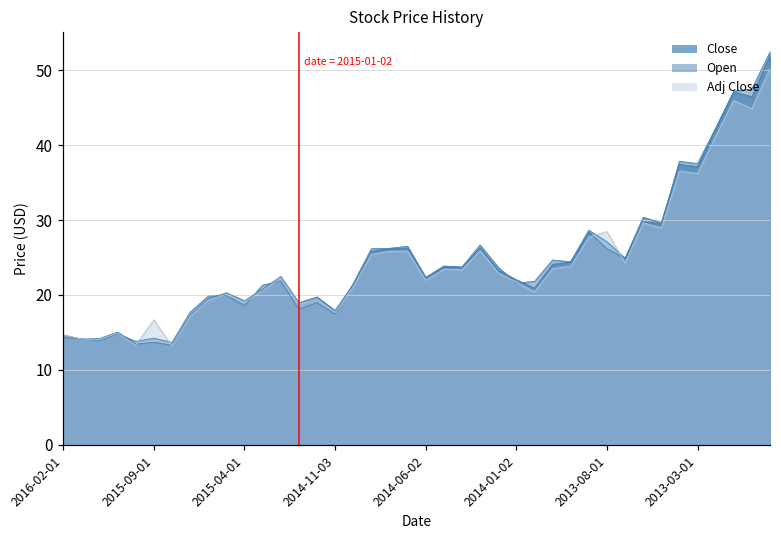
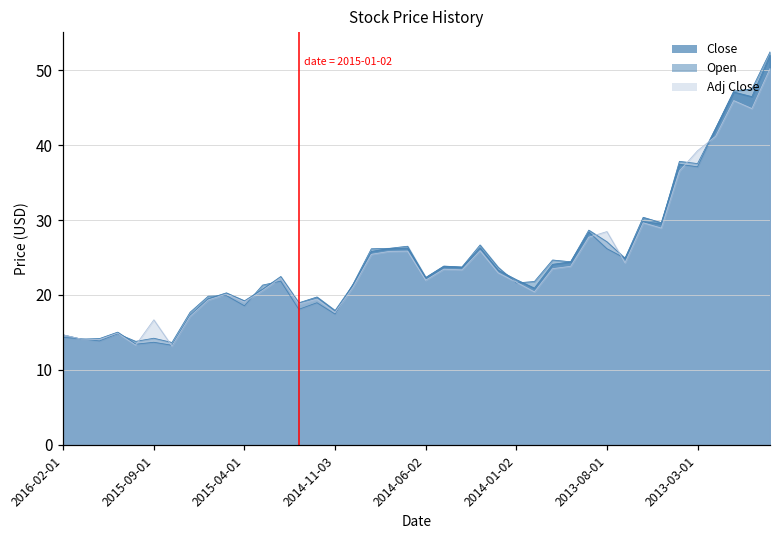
  {
    "Adj Close": {
      "2015-09-01": 17,
      "2013-08-01": 28,
-     "2013-03-01": 36
+     "2013-03-01": 39
    }
  }
